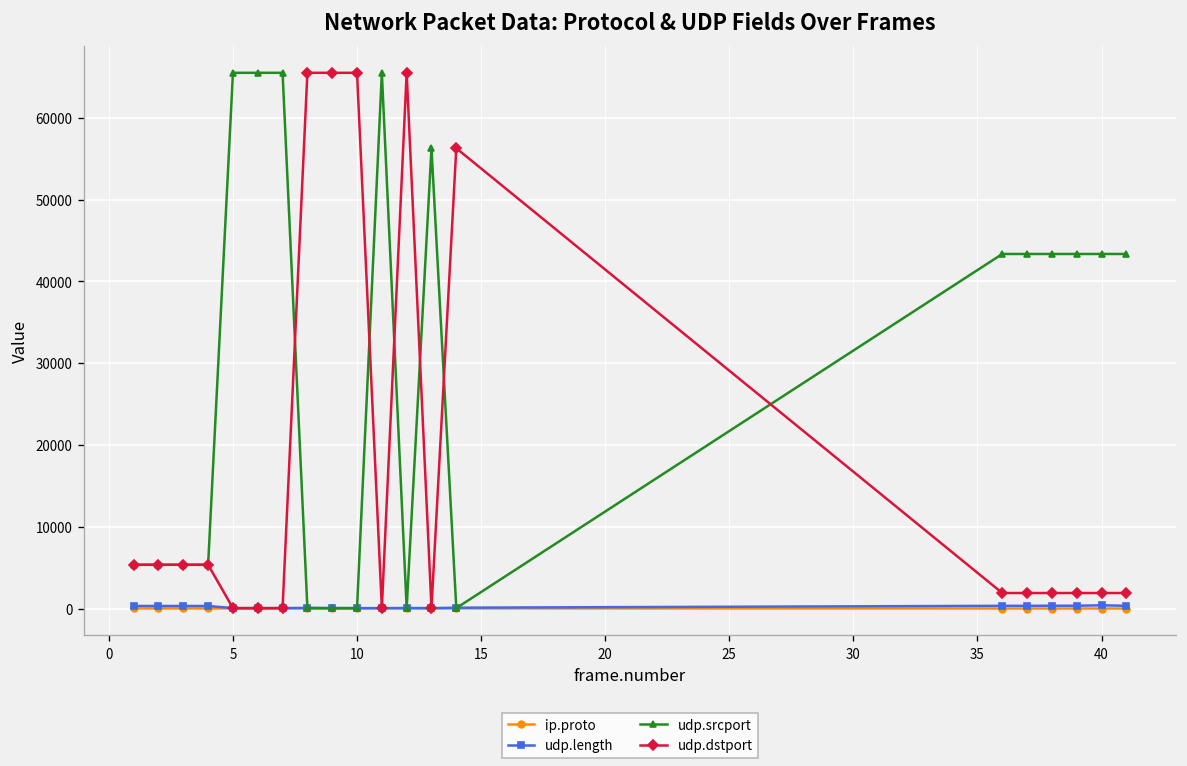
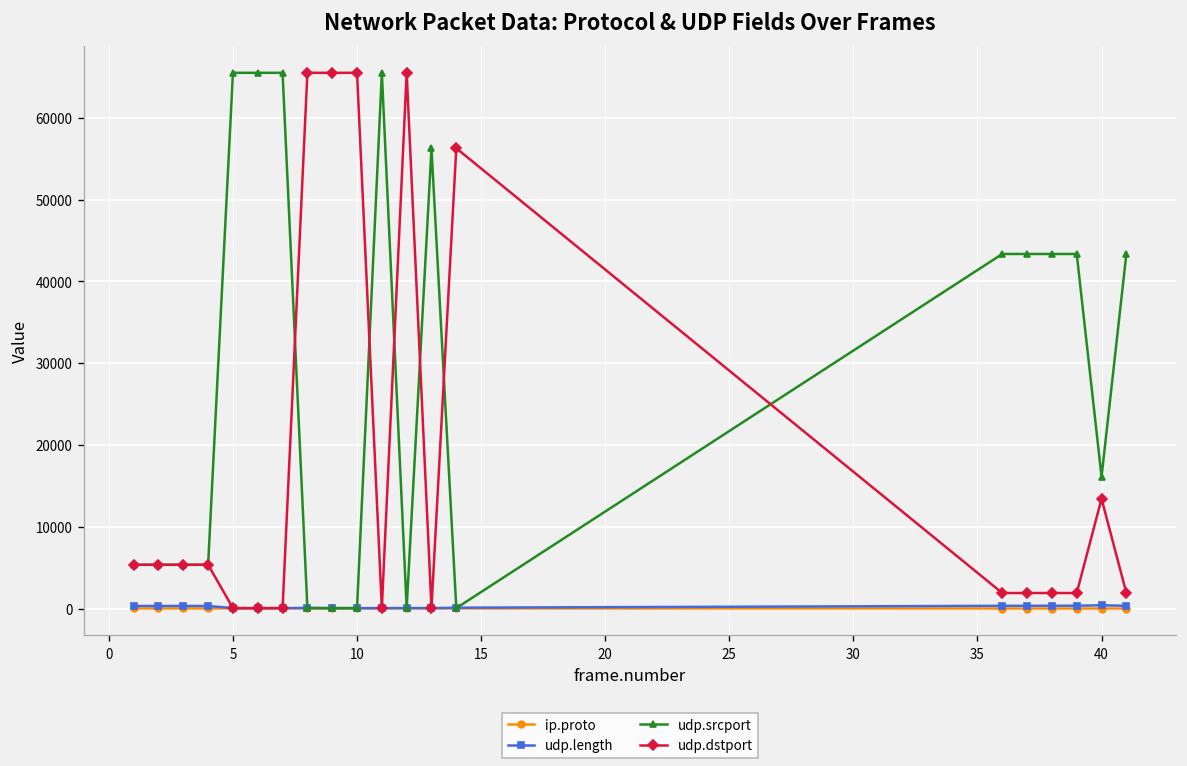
  {
    "ip.proto": {
      "40": 0
    },
    "udp.length": {
      "40": 0
    },
    "udp.srcport": {
      "5": 65000,
-     "40": 43000
+     "40": 16000
    },
    "udp.dstport": {
      "10": 65000,
-     "40": 2000
+     "40": 13000
    }
  }
